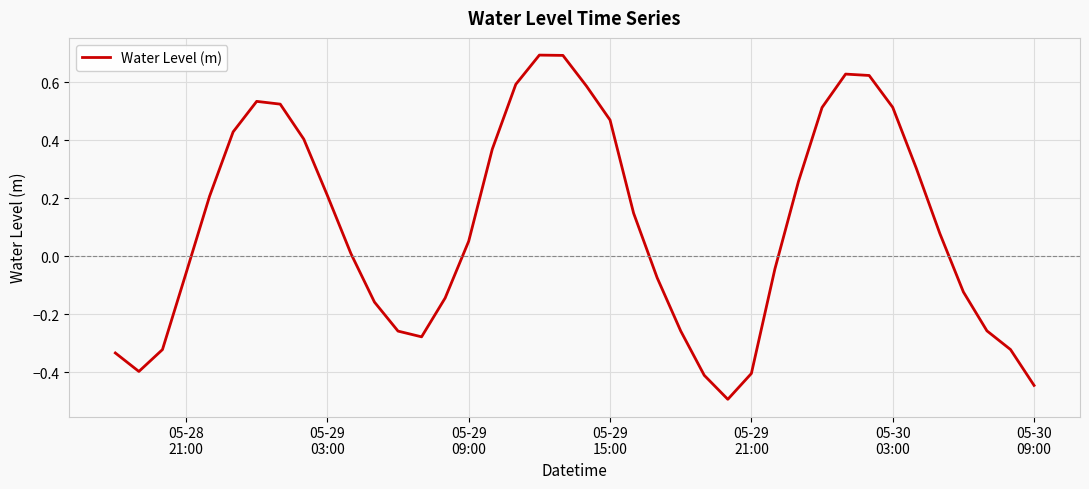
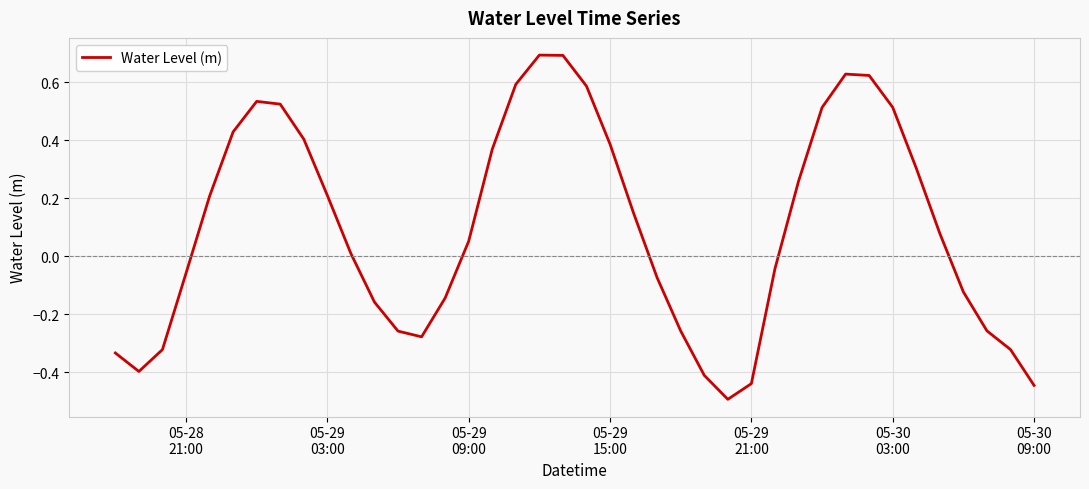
  {
    "05-28 21:00": -0.06,
    "05-29 03:00": 0.21,
    "05-29 09:00": 0.05,
-   "05-29 15:00": 0.47,
-   "05-29 21:00": -0.40,
+   "05-29 15:00": 0.39,
+   "05-29 21:00": -0.44,
    "05-30 03:00": 0.51,
    "05-30 09:00": -0.45
  }
